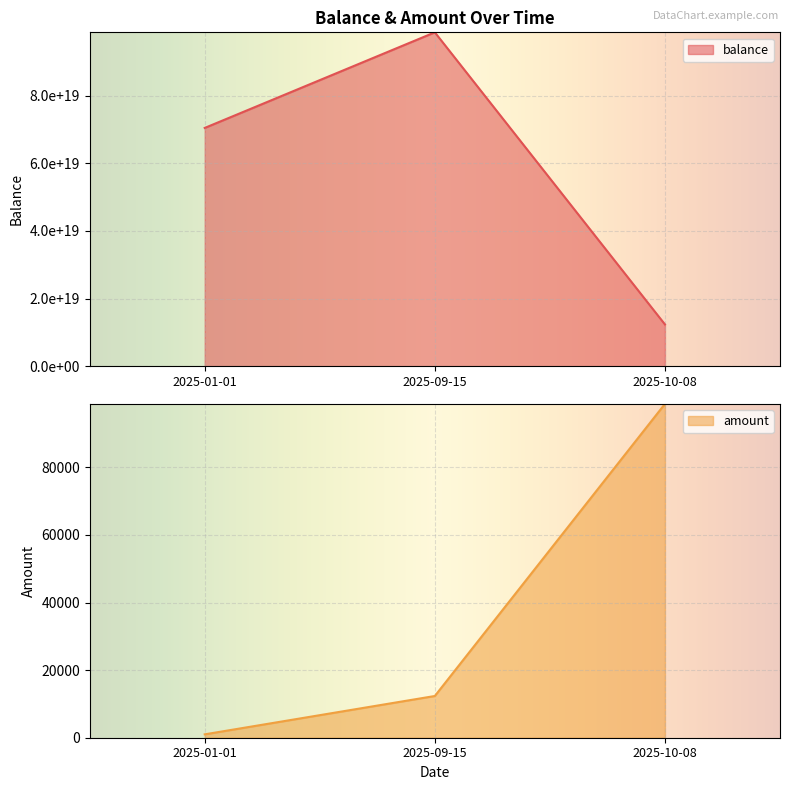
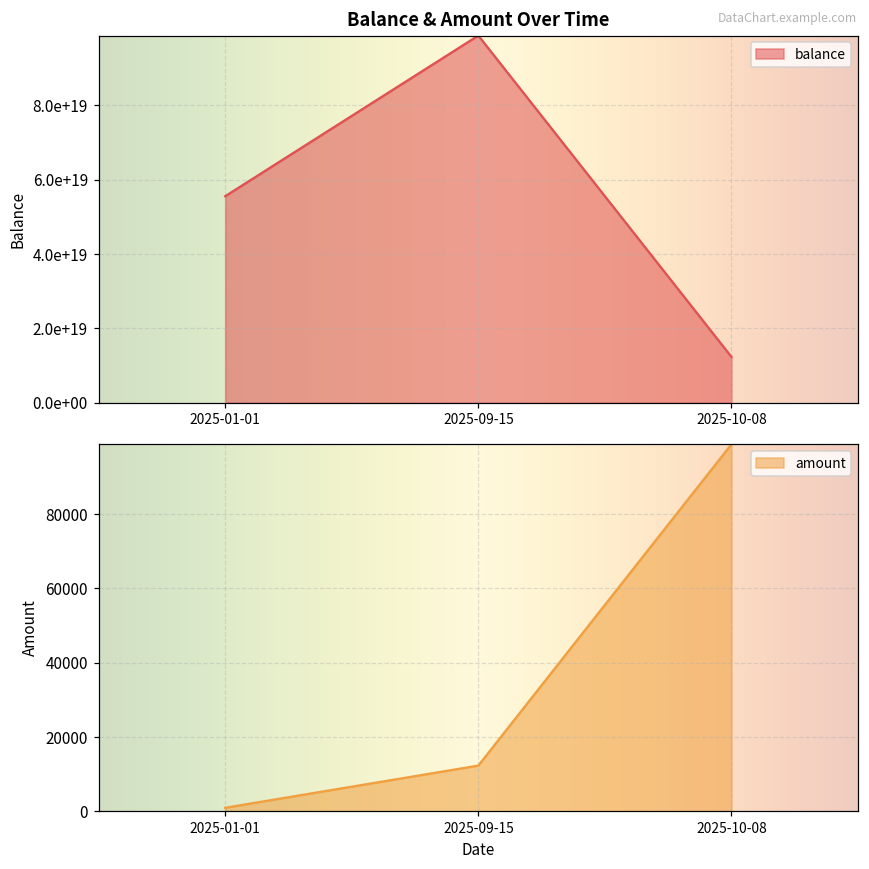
  {
    "Balance & Amount Over Time": {
-     "2025-01-01": 70000000000000000000,
+     "2025-01-01": 56000000000000000000,
      "2025-09-15": 99000000000000000000,
      "2025-10-08": 12000000000000000000
    }
  }
